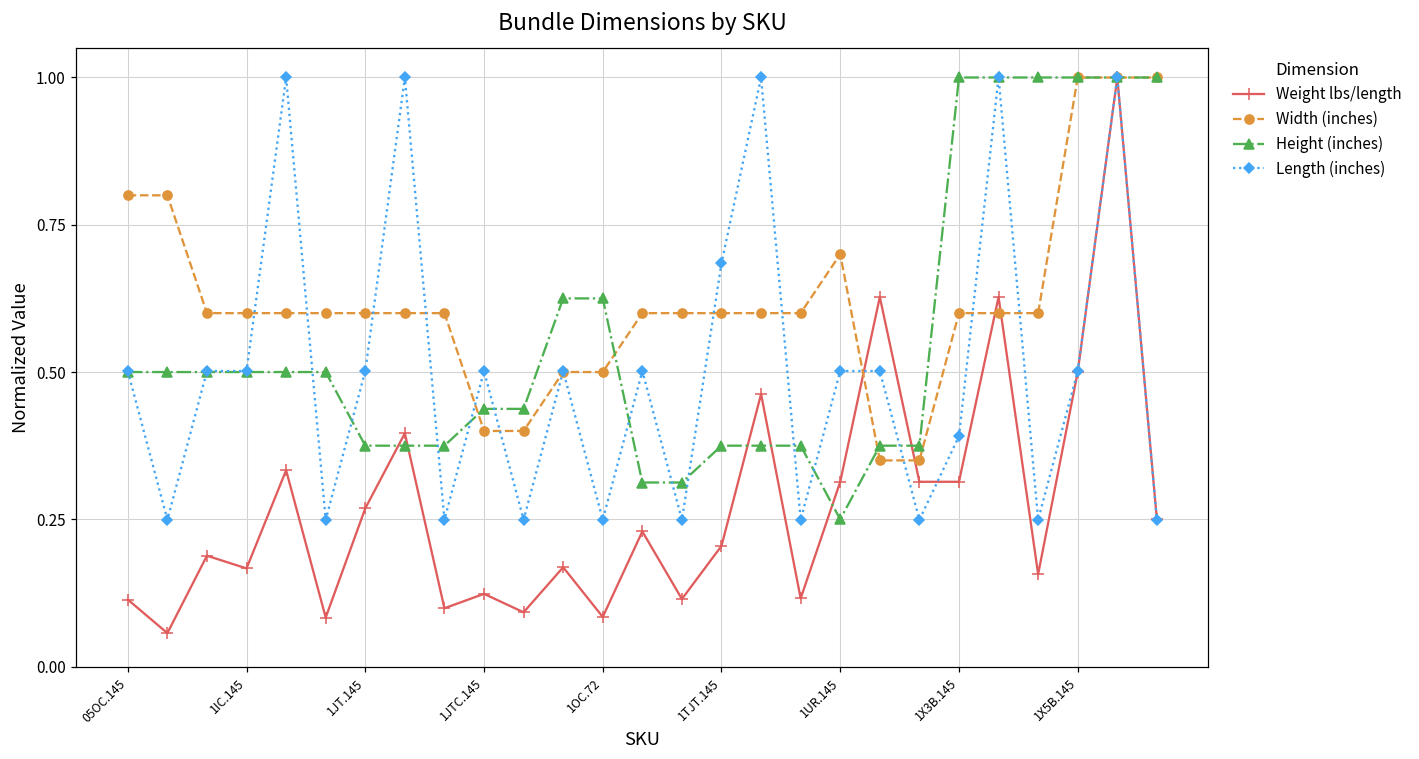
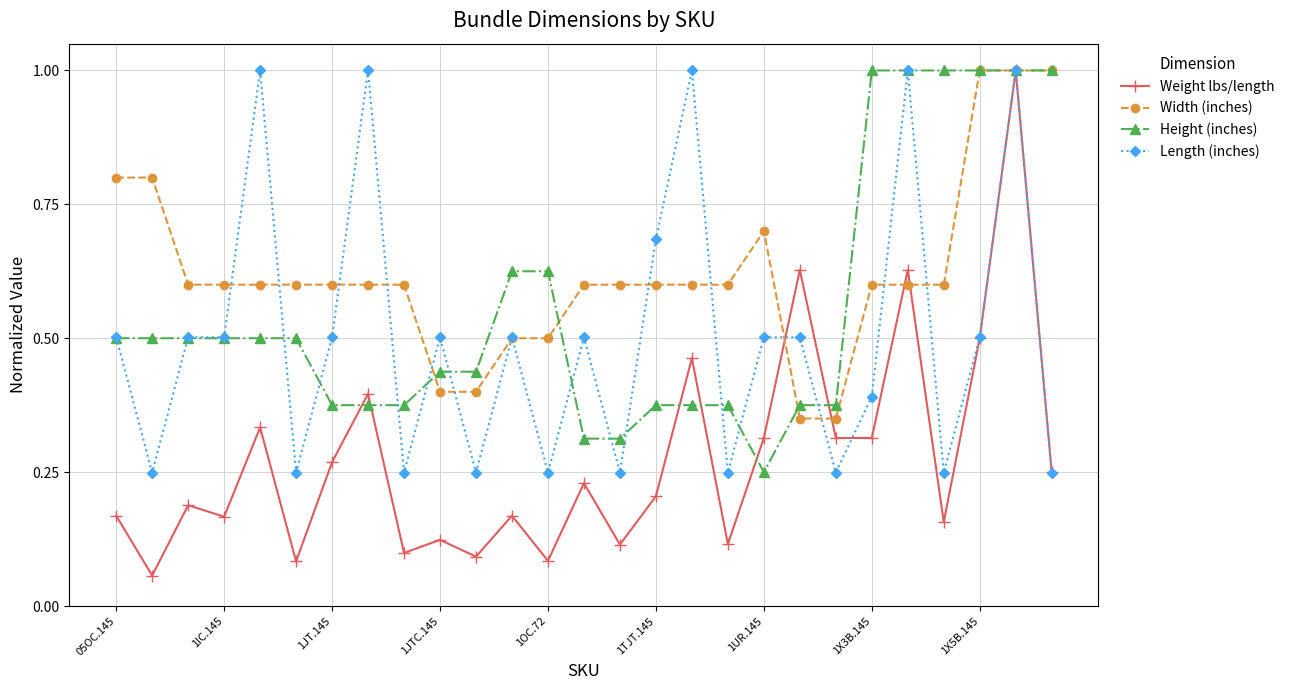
  {
    "Weight lbs/length": {
-     "05OC.145": 0.11,
+     "05OC.145": 0.17,
      "1IC.145": 0.17,
      "1JT.145": 0.27,
      "1JTC.145": 0.12,
      "1OC.72": 0.08,
      "1TJT.145": 0.20,
      "1UR.145": 0.31,
      "1X3B.145": 0.31
    },
    "Width (inches)": {
      "05OC.145": 0.80,
      "1IC.145": 0.60,
      "1JT.145": 0.60,
      "1JTC.145": 0.40,
      "1OC.72": 0.50,
      "1TJT.145": 0.60,
      "1UR.145": 0.70,
      "1X3B.145": 0.60
    },
    "Height (inches)": {
      "1JT.145": 0.38,
      "1JTC.145": 0.44,
      "1OC.72": 0.63,
      "1TJT.145": 0.38,
      "1UR.145": 0.25,
      "1X3B.145": 1.00
    },
    "Length (inches)": {
      "1JT.145": 0.50,
      "1JTC.145": 0.50,
      "1OC.72": 0.25,
      "1TJT.145": 0.69,
      "1UR.145": 0.50,
      "1X3B.145": 0.39
    }
  }
